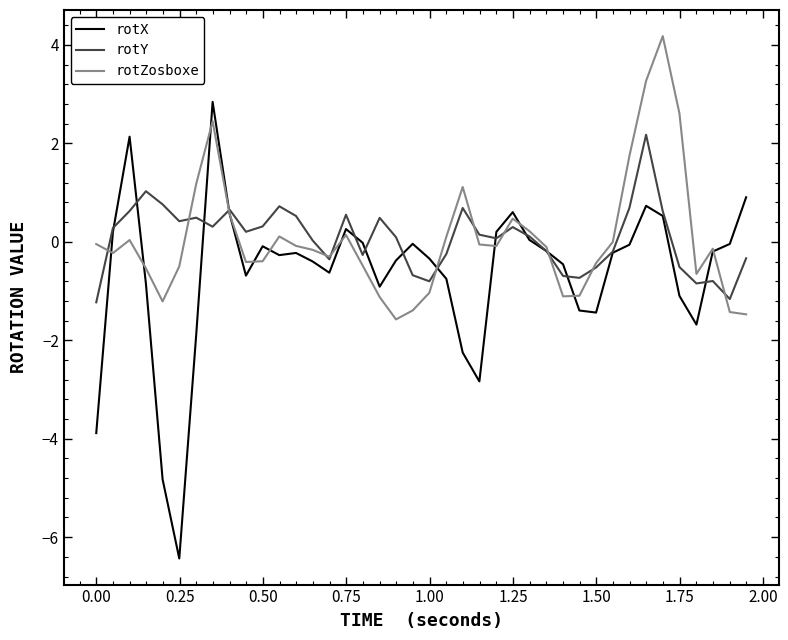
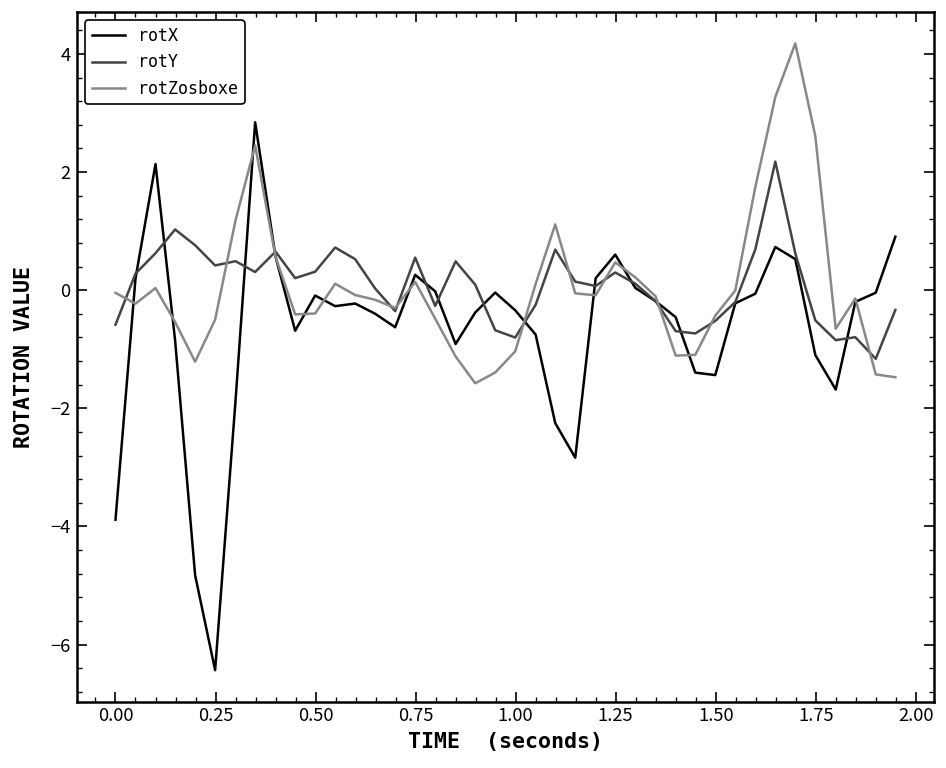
  {
    "rotX": {
      "0.00": -3.9
    },
    "rotY": {
-     "0.00": -1.2
+     "0.00": -0.6
    },
    "rotZosboxe": {
      "0.00": 0.0
    }
  }
